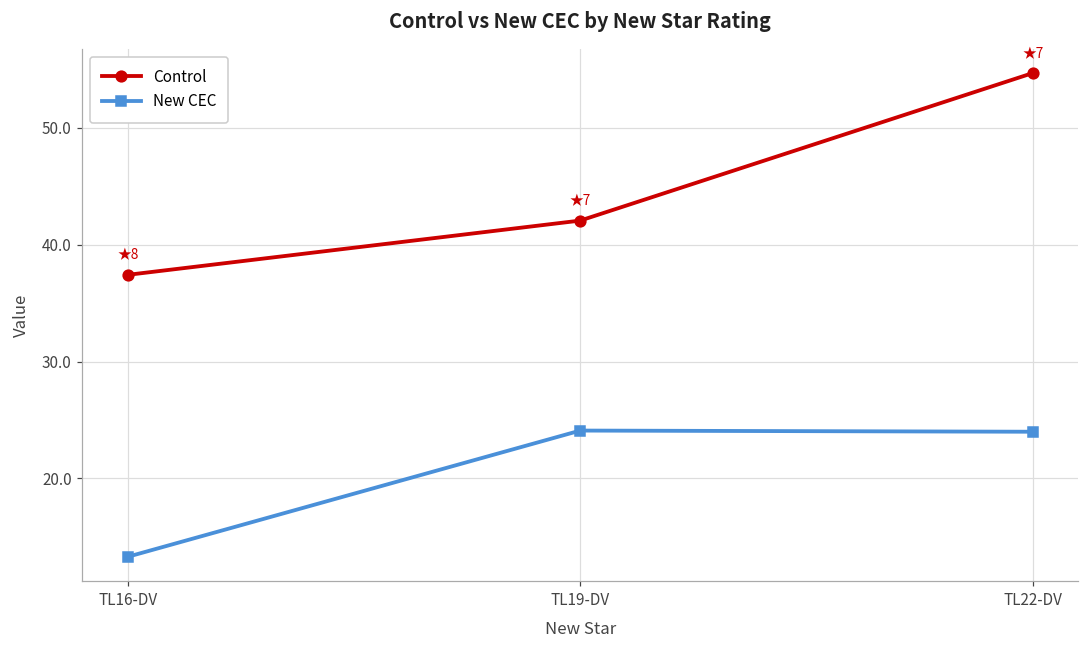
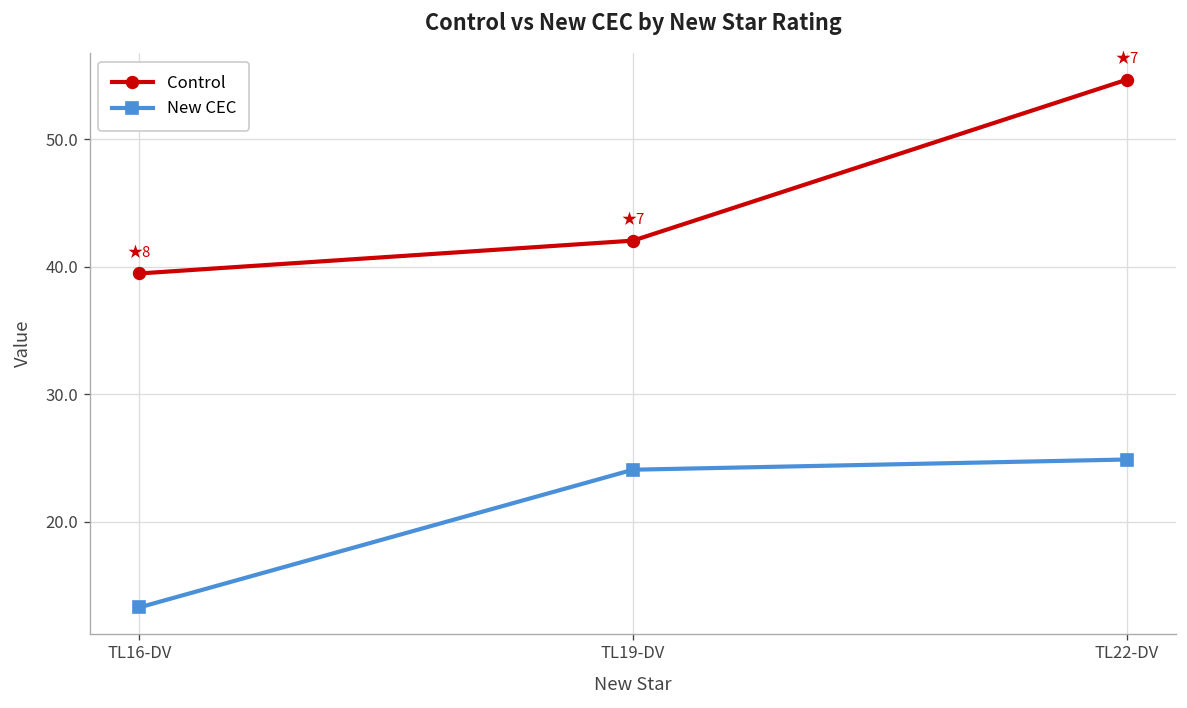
  {
    "Control": {
-     "TL16-DV": 37.4
+     "TL16-DV": 39.5
    },
    "New CEC": {
      "TL16-DV": 13.3,
      "TL19-DV": 24.1,
-     "TL22-DV": 24.0
+     "TL22-DV": 24.9
    }
  }
